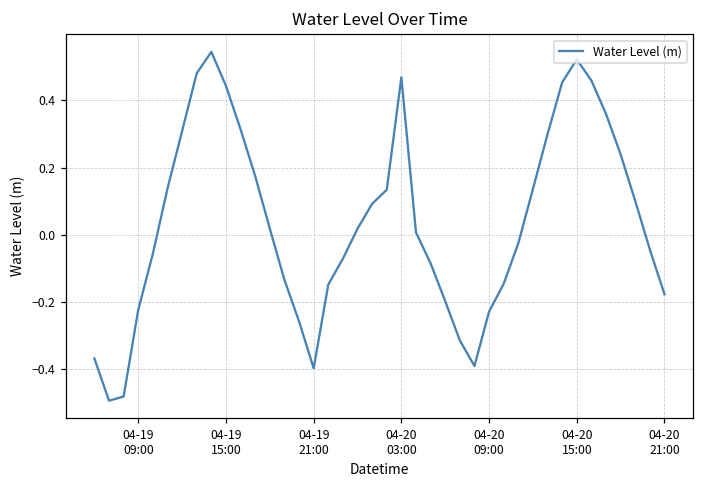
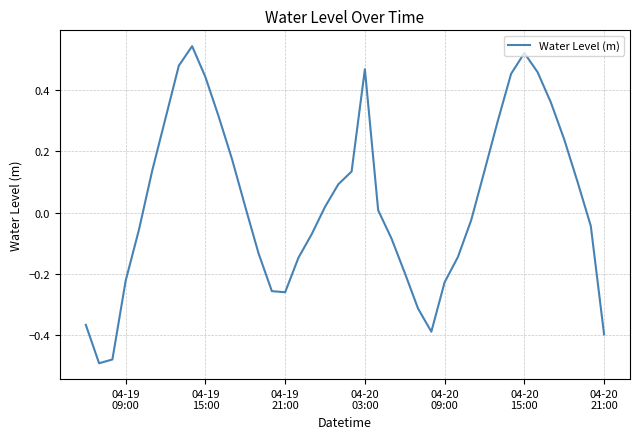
  {
    "04-19 09:00": -0.22,
    "04-19 15:00": 0.44,
-   "04-19 21:00": -0.40,
+   "04-19 21:00": -0.26,
    "04-20 03:00": 0.47,
    "04-20 09:00": -0.23,
-   "04-20 21:00": -0.18
+   "04-20 21:00": -0.40
  }
